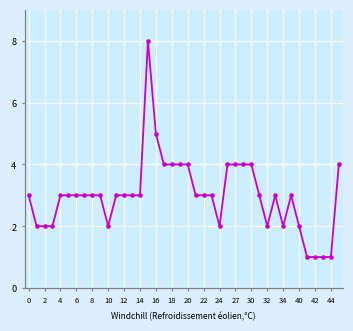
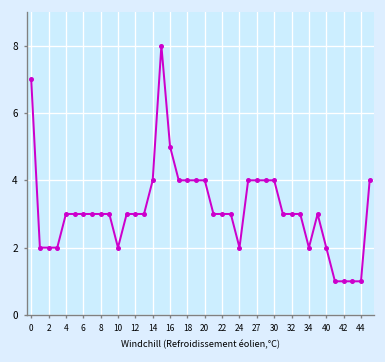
  {
-   "0": 3,
+   "0": 7,
    "2": 2,
    "4": 3,
    "6": 3,
    "8": 3,
    "10": 2,
    "12": 3,
-   "14": 3,
+   "14": 4,
    "16": 5,
    "18": 4,
    "20": 4,
    "22": 3,
    "24": 2,
    "30": 4,
-   "32": 2,
+   "32": 3,
    "34": 2,
    "40": 2,
    "42": 1,
    "44": 1
  }
